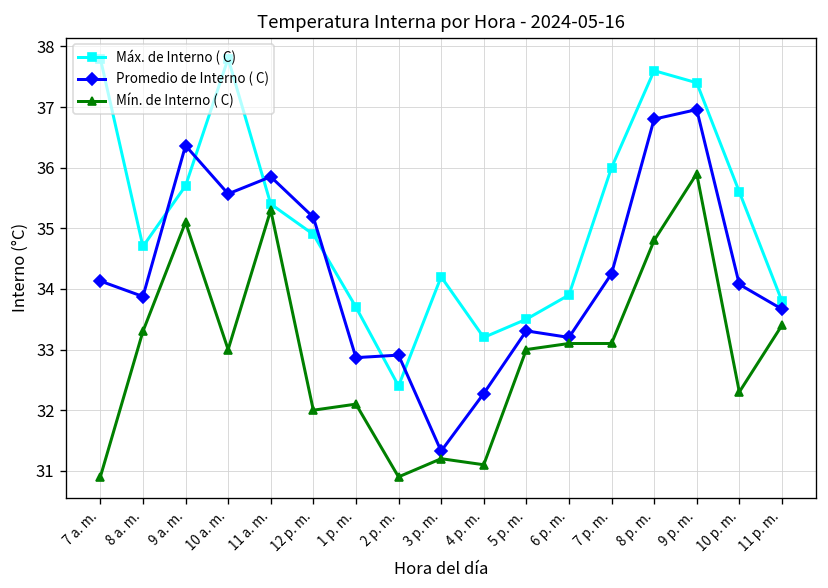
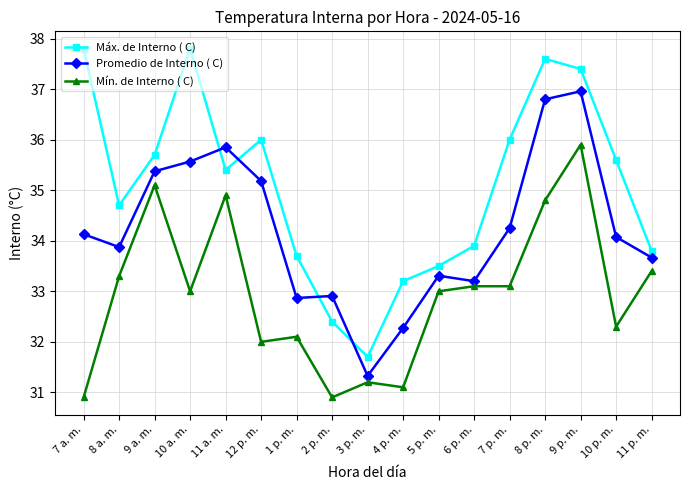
  {
    "Máx. de Interno ( C)": {
      "8 a. m.": 34.7,
      "9 a. m.": 35.7,
      "11 a. m.": 35.4,
-     "12 p. m.": 34.9,
+     "12 p. m.": 36.0,
      "1 p. m.": 33.7,
      "2 p. m.": 32.4,
-     "3 p. m.": 34.2,
+     "3 p. m.": 31.7,
      "4 p. m.": 33.2,
      "5 p. m.": 33.5,
      "6 p. m.": 33.9,
      "7 p. m.": 36.0,
      "8 p. m.": 37.6,
      "9 p. m.": 37.4,
      "10 p. m.": 35.6,
      "11 p. m.": 33.8
    },
    "Promedio de Interno ( C)": {
      "7 a. m.": 34.1,
      "8 a. m.": 33.9,
-     "9 a. m.": 36.4,
+     "9 a. m.": 35.4,
      "10 a. m.": 35.6,
      "11 a. m.": 35.9,
      "12 p. m.": 35.2,
      "1 p. m.": 32.9,
      "2 p. m.": 32.9,
      "3 p. m.": 31.3,
      "4 p. m.": 32.3,
      "5 p. m.": 33.3,
      "6 p. m.": 33.2,
      "7 p. m.": 34.3,
      "8 p. m.": 36.8,
      "9 p. m.": 37.0,
      "10 p. m.": 34.1,
      "11 p. m.": 33.7
    },
    "Mín. de Interno ( C)": {
      "7 a. m.": 30.9,
      "8 a. m.": 33.3,
      "9 a. m.": 35.1,
      "10 a. m.": 33.0,
-     "11 a. m.": 35.3,
+     "11 a. m.": 34.9,
      "12 p. m.": 32.0,
      "1 p. m.": 32.1,
      "2 p. m.": 30.9,
      "3 p. m.": 31.2,
      "4 p. m.": 31.1,
      "5 p. m.": 33.0,
      "6 p. m.": 33.1,
      "7 p. m.": 33.1,
      "8 p. m.": 34.8,
      "9 p. m.": 35.9,
      "10 p. m.": 32.3,
      "11 p. m.": 33.4
    }
  }
